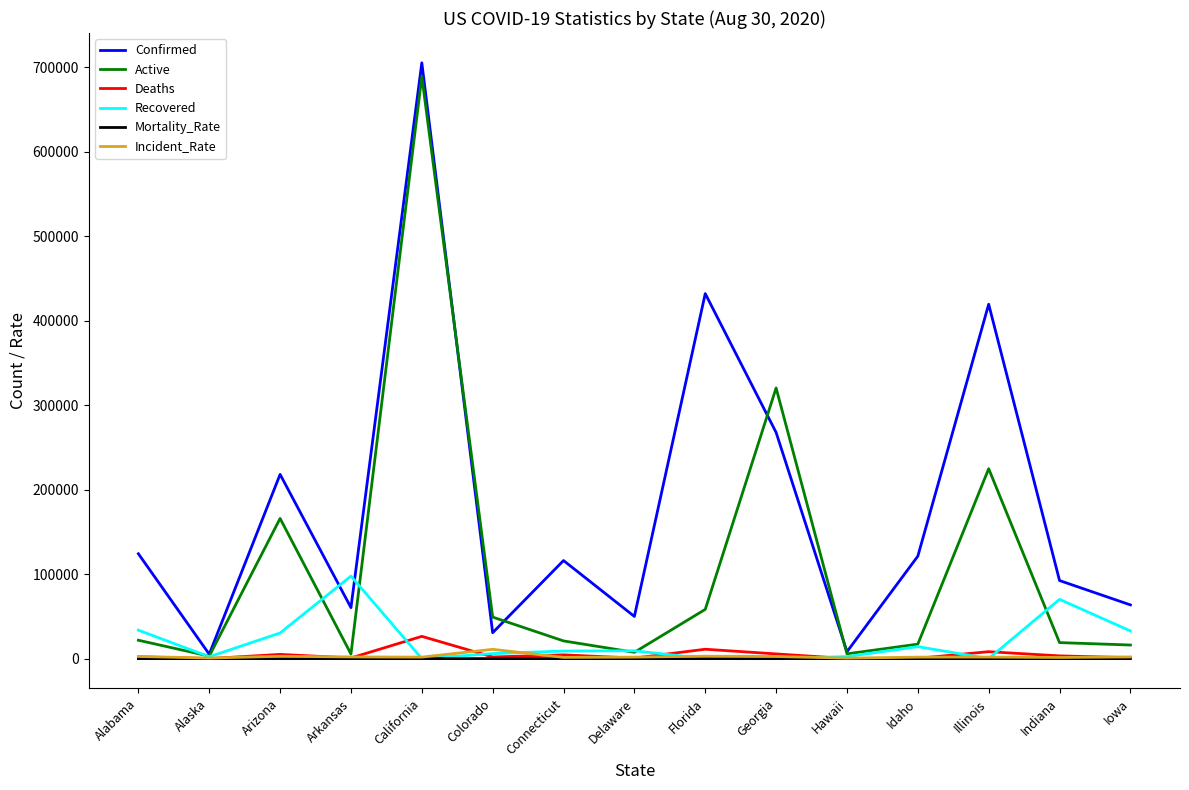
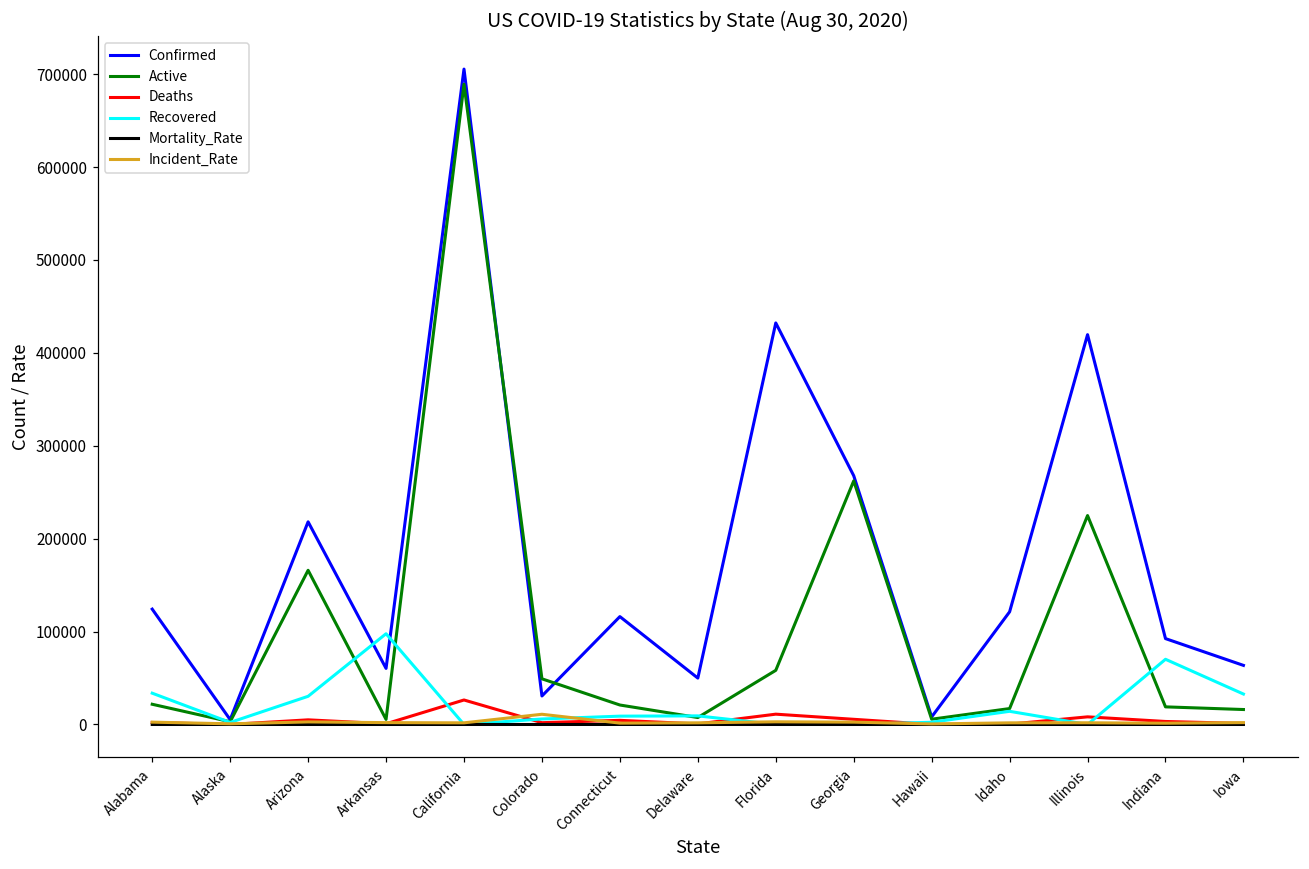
  {
    "Confirmed": {
      "Alabama": 120000,
      "Arizona": 220000,
      "Arkansas": 60000,
      "California": 710000,
      "Colorado": 30000,
      "Connecticut": 120000,
      "Delaware": 50000,
      "Florida": 430000,
      "Georgia": 270000,
      "Idaho": 120000,
      "Illinois": 420000,
      "Indiana": 90000,
      "Iowa": 60000
    },
    "Active": {
      "Alabama": 20000,
      "Arizona": 170000,
      "Arkansas": 10000,
      "California": 690000,
      "Colorado": 50000,
      "Connecticut": 20000,
      "Florida": 60000,
-     "Georgia": 320000,
+     "Georgia": 260000,
      "Illinois": 220000,
      "Indiana": 20000,
      "Iowa": 20000
    },
    "Deaths": {
      "California": 30000,
      "Florida": 10000,
      "Georgia": 10000,
      "Illinois": 10000
    },
    "Recovered": {
      "Alabama": 30000,
      "Arizona": 30000,
      "Arkansas": 100000,
      "Colorado": 10000,
      "Connecticut": 10000,
      "Indiana": 70000,
      "Iowa": 30000
    },
    "Incident_Rate": {
      "Colorado": 10000
    }
  }
